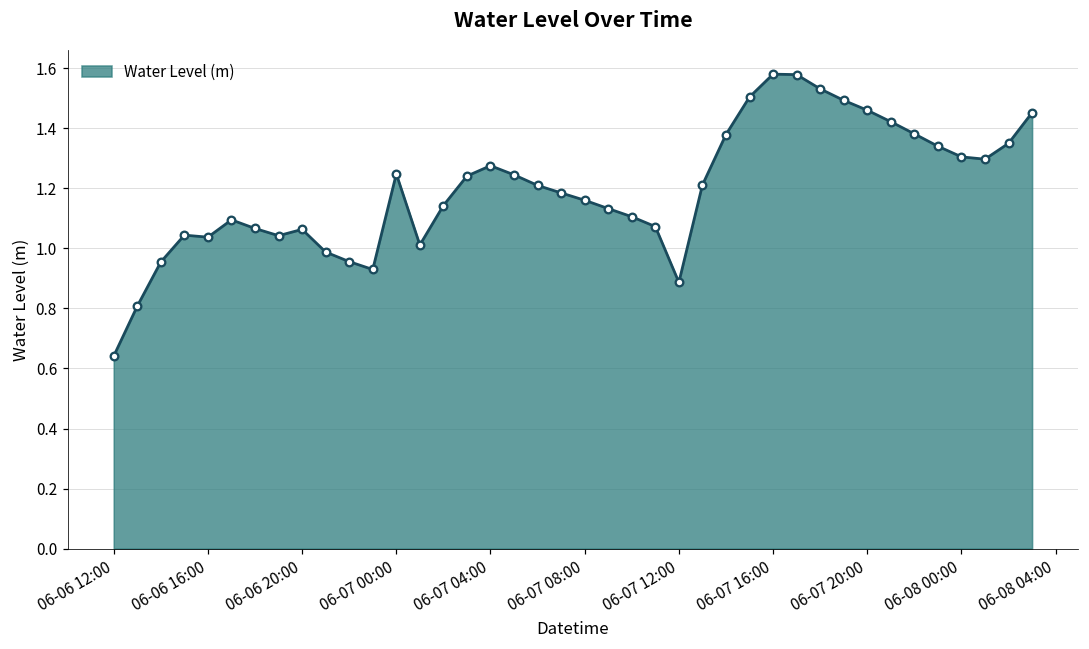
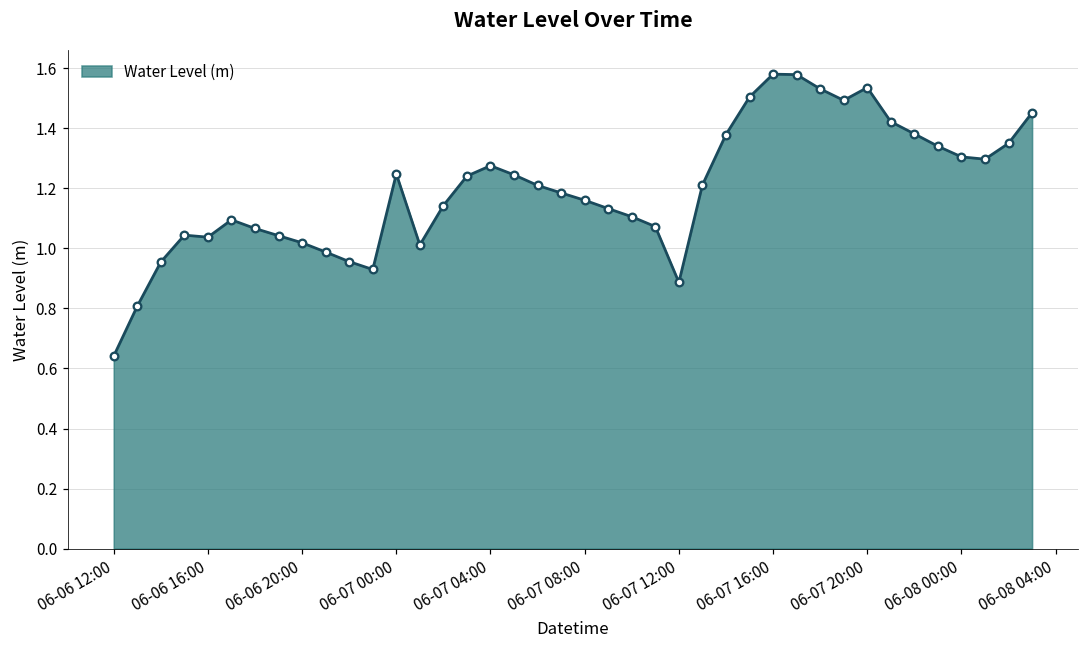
  {
    "06-06 12:00": 0.64,
    "06-06 16:00": 1.04,
-   "06-06 20:00": 1.06,
+   "06-06 20:00": 1.02,
    "06-07 00:00": 1.25,
    "06-07 04:00": 1.28,
    "06-07 08:00": 1.16,
    "06-07 12:00": 0.89,
    "06-07 16:00": 1.58,
-   "06-07 20:00": 1.46,
+   "06-07 20:00": 1.54,
    "06-08 00:00": 1.31
  }
